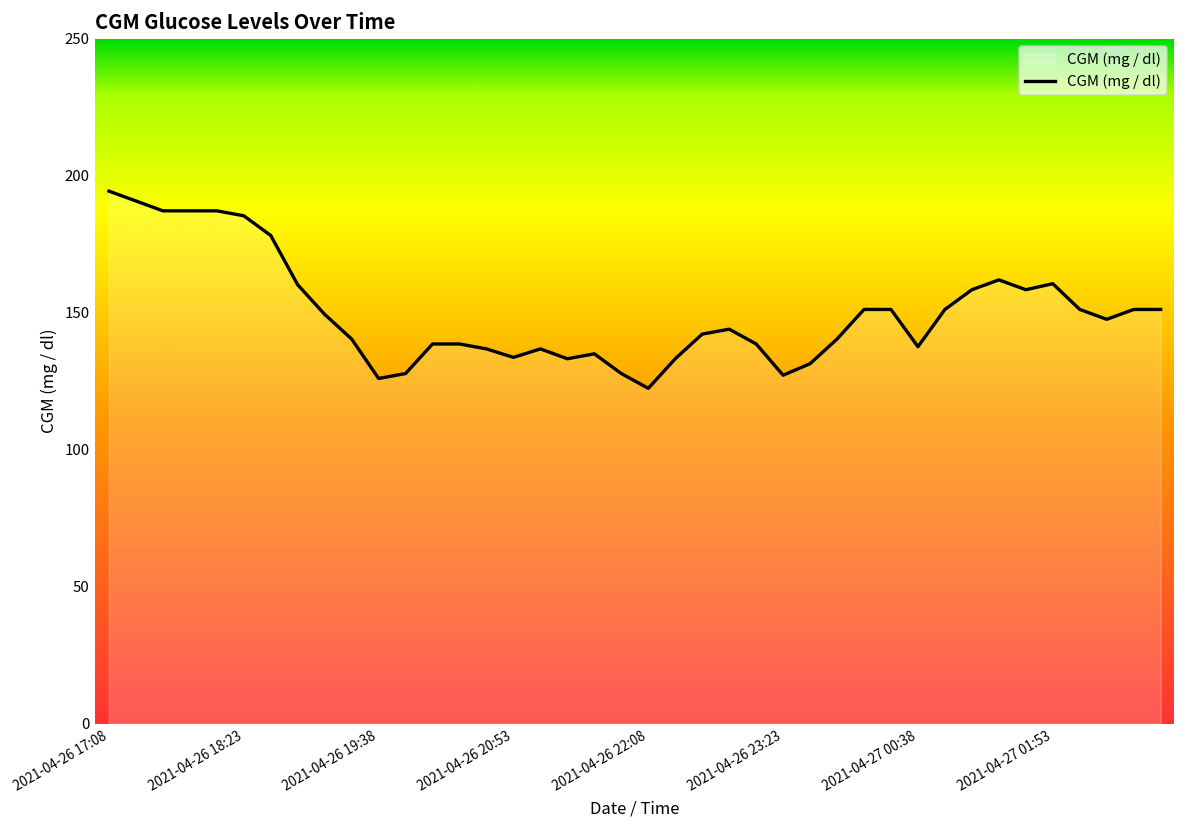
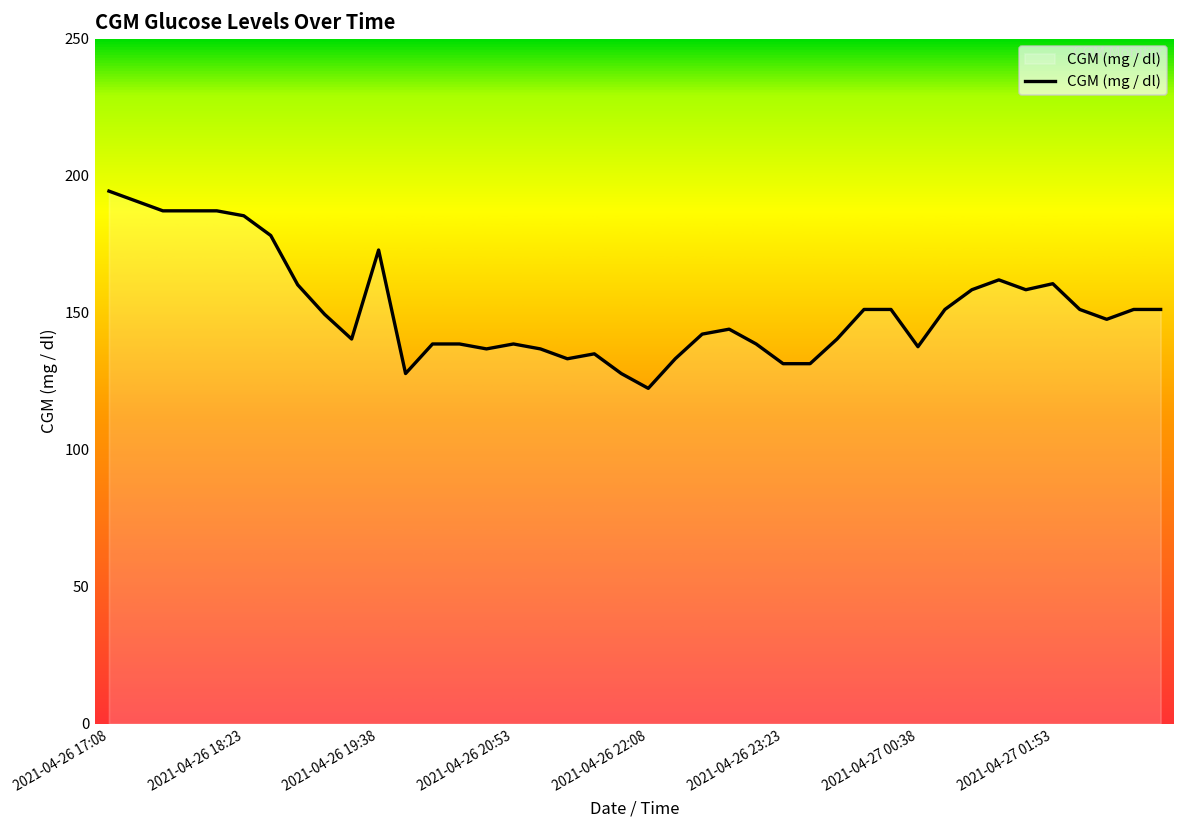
  {
    "2021-04-26 17:08": 194,
    "2021-04-26 18:23": 185,
-   "2021-04-26 19:38": 126,
-   "2021-04-26 20:53": 134,
+   "2021-04-26 19:38": 173,
+   "2021-04-26 20:53": 139,
    "2021-04-26 22:08": 122,
-   "2021-04-26 23:23": 127,
+   "2021-04-26 23:23": 131,
    "2021-04-27 00:38": 138,
    "2021-04-27 01:53": 161
  }
